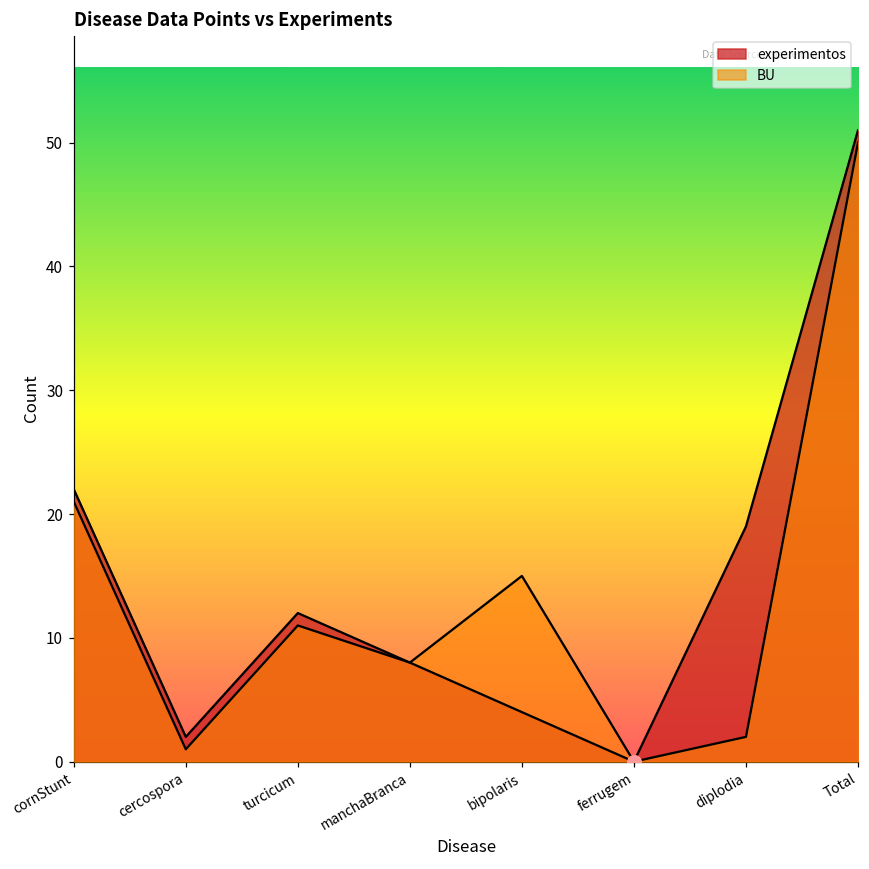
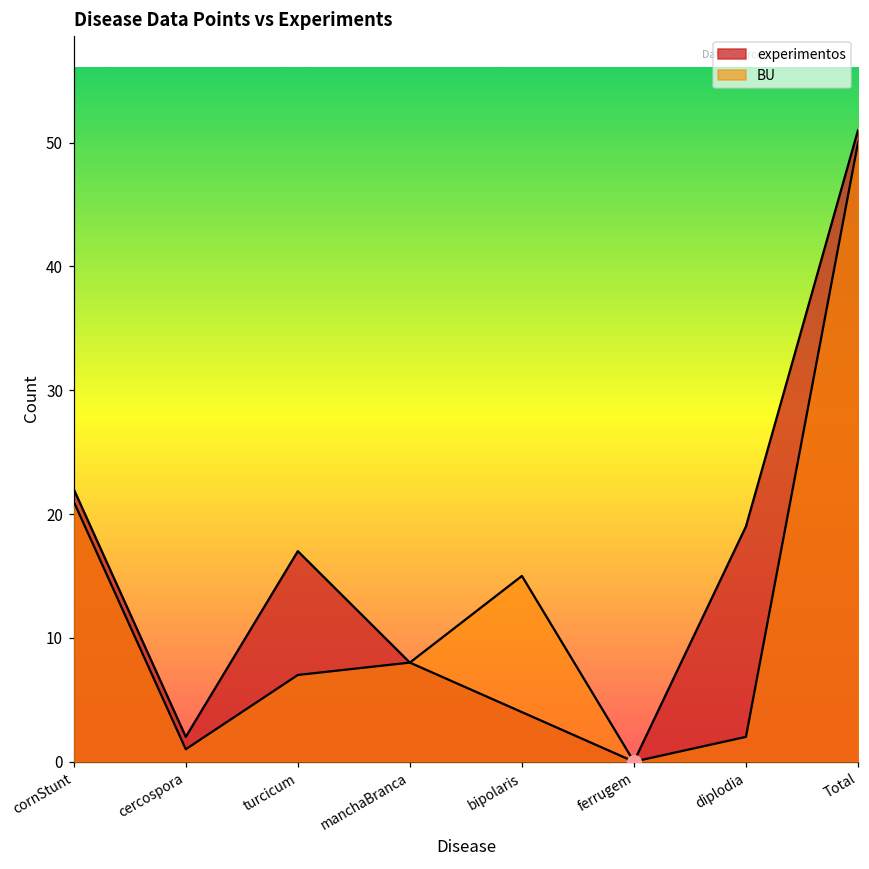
  {
    "experimentos": {
      "cornStunt": 22,
      "cercospora": 2,
-     "turcicum": 12,
+     "turcicum": 17,
      "bipolaris": 4,
      "diplodia": 19,
      "Total": 51
    },
    "BU": {
      "cornStunt": 21,
      "cercospora": 1,
-     "turcicum": 11,
+     "turcicum": 7,
      "bipolaris": 15,
      "diplodia": 2,
      "Total": 50
    }
  }
